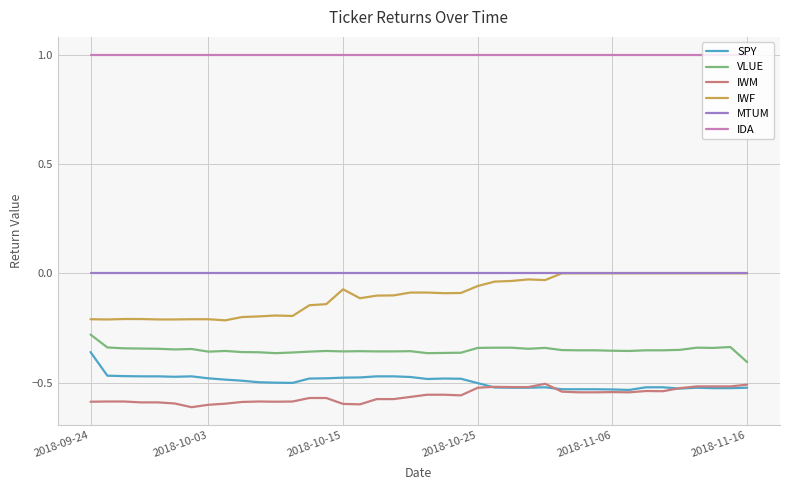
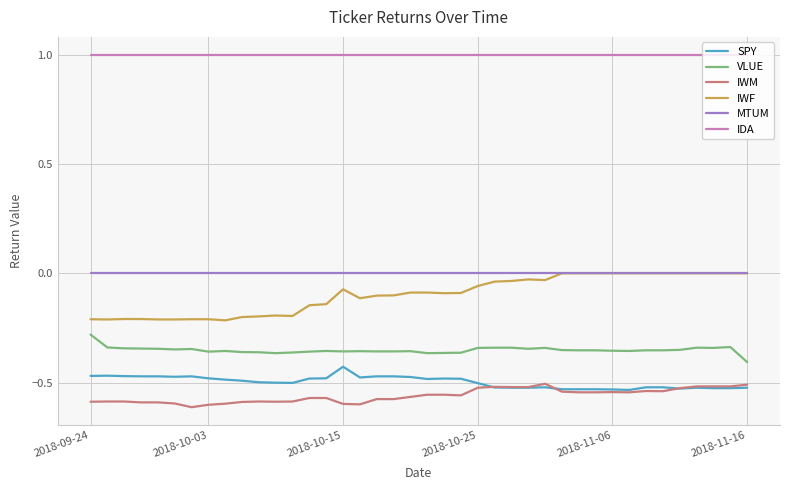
  {
    "SPY": {
-     "2018-09-24": -0.36,
+     "2018-09-24": -0.47,
      "2018-10-03": -0.48,
-     "2018-10-15": -0.48,
+     "2018-10-15": -0.43,
      "2018-10-25": -0.50,
      "2018-11-06": -0.53,
      "2018-11-16": -0.52
    },
    "VLUE": {
      "2018-09-24": -0.28,
      "2018-10-03": -0.36,
      "2018-10-15": -0.36,
      "2018-10-25": -0.34,
      "2018-11-06": -0.35,
      "2018-11-16": -0.41
    },
    "IWM": {
      "2018-09-24": -0.59,
      "2018-10-03": -0.60,
      "2018-10-15": -0.60,
      "2018-10-25": -0.52,
      "2018-11-06": -0.54,
      "2018-11-16": -0.51
    },
    "IWF": {
      "2018-09-24": -0.21,
      "2018-10-03": -0.21,
      "2018-10-15": -0.07,
      "2018-10-25": -0.06
    }
  }
